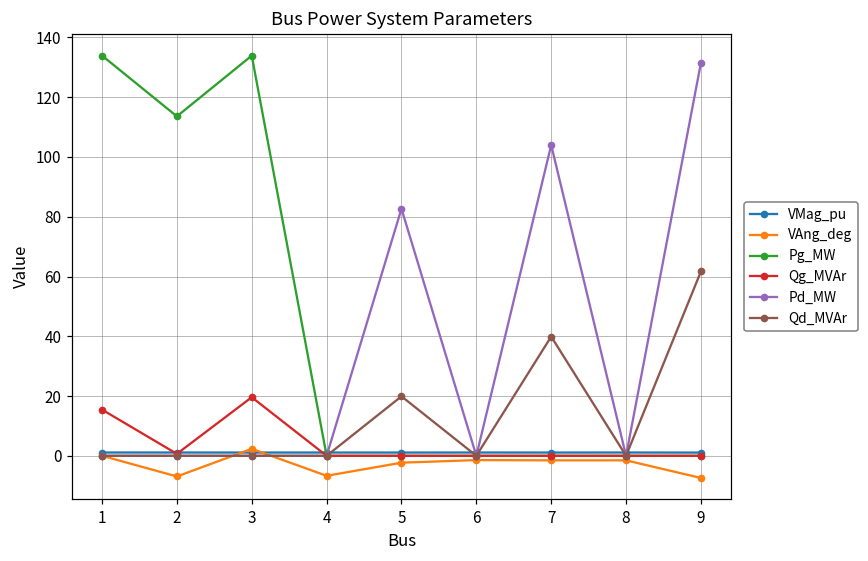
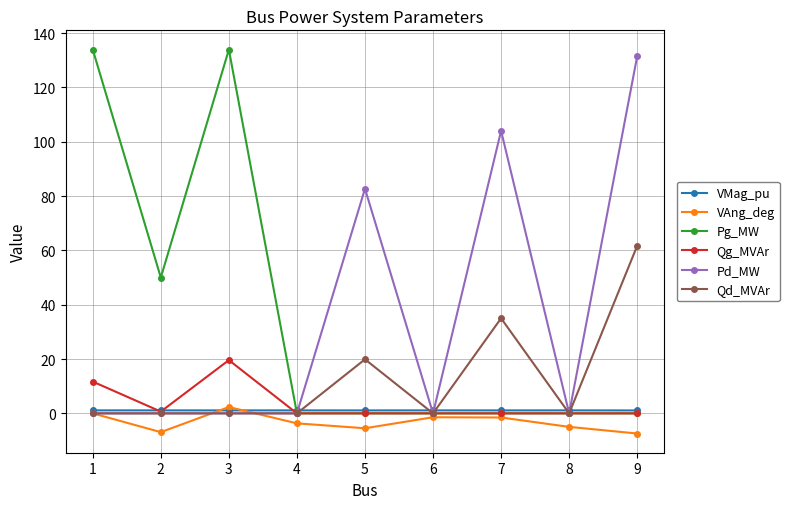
  {
    "VMag_pu": {
      "1": 1,
      "3": 1,
      "4": 1,
      "5": 1,
      "6": 1,
      "7": 1,
      "8": 1,
      "9": 1
    },
    "VAng_deg": {
      "2": -7,
      "3": 2,
-     "4": -7,
-     "5": -2,
+     "4": -4,
+     "5": -5,
      "6": -1,
      "7": -2,
-     "8": -2,
+     "8": -5,
      "9": -7
    },
    "Pg_MW": {
      "1": 134,
-     "2": 114,
+     "2": 50,
      "3": 134
    },
    "Qg_MVAr": {
-     "1": 15,
+     "1": 12,
      "3": 20
    },
    "Pd_MW": {
      "5": 83,
      "7": 104,
      "9": 132
    },
    "Qd_MVAr": {
      "5": 20,
-     "7": 40,
+     "7": 35,
      "9": 62
    }
  }
